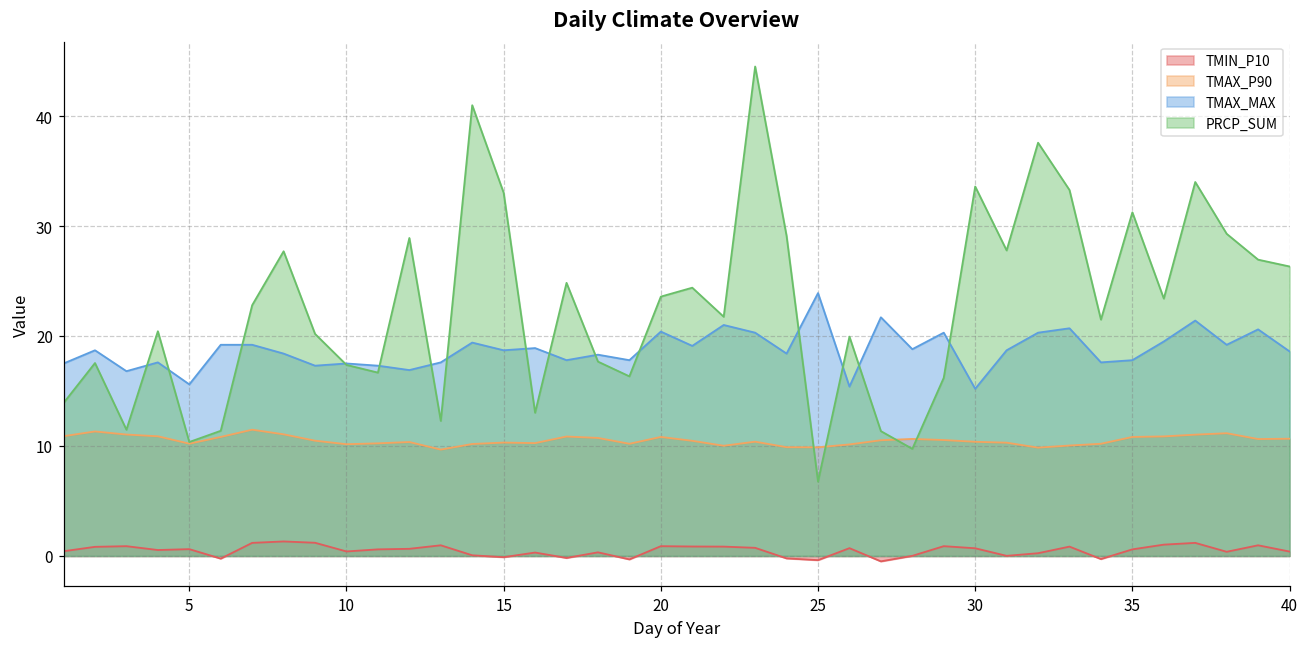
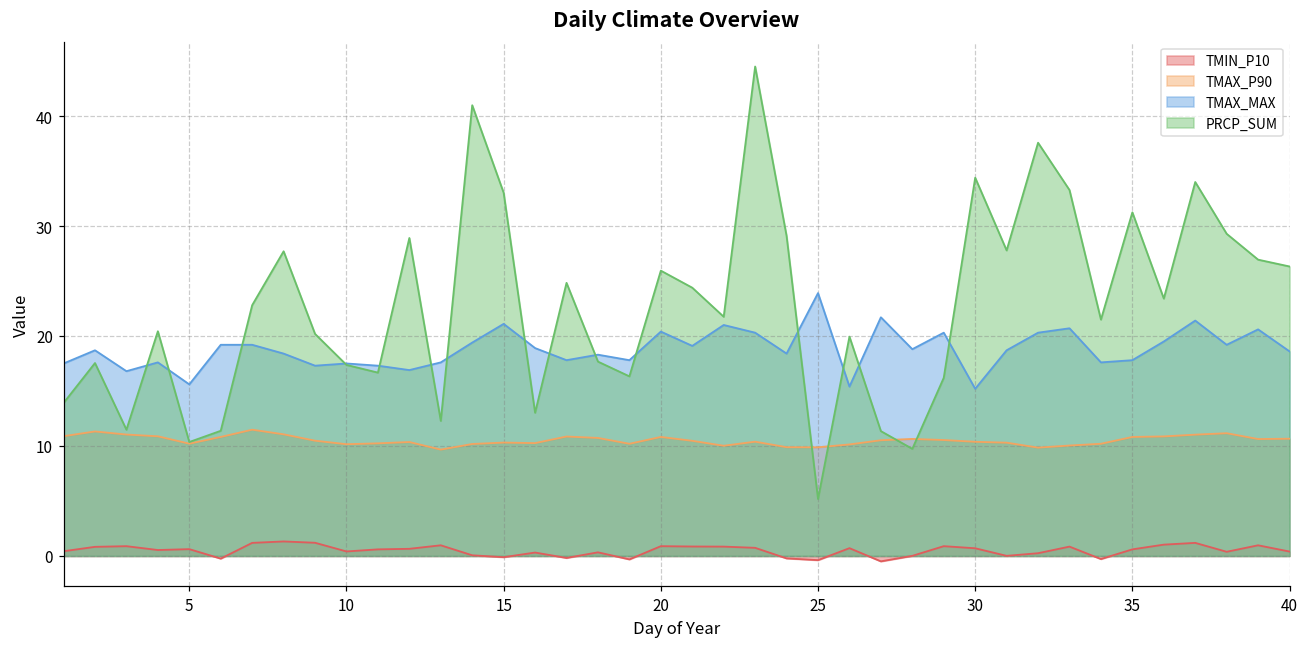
  {
    "TMAX_MAX": {
      "5": 16,
-     "15": 19,
+     "15": 21,
      "20": 20,
      "25": 24,
      "30": 15,
      "35": 18,
      "40": 19
    },
    "PRCP_SUM": {
      "15": 33,
-     "20": 24,
-     "25": 7,
-     "30": 33.6,
+     "20": 26,
+     "25": 5,
+     "30": 34.4,
      "35": 31,
      "40": 26
    }
  }
